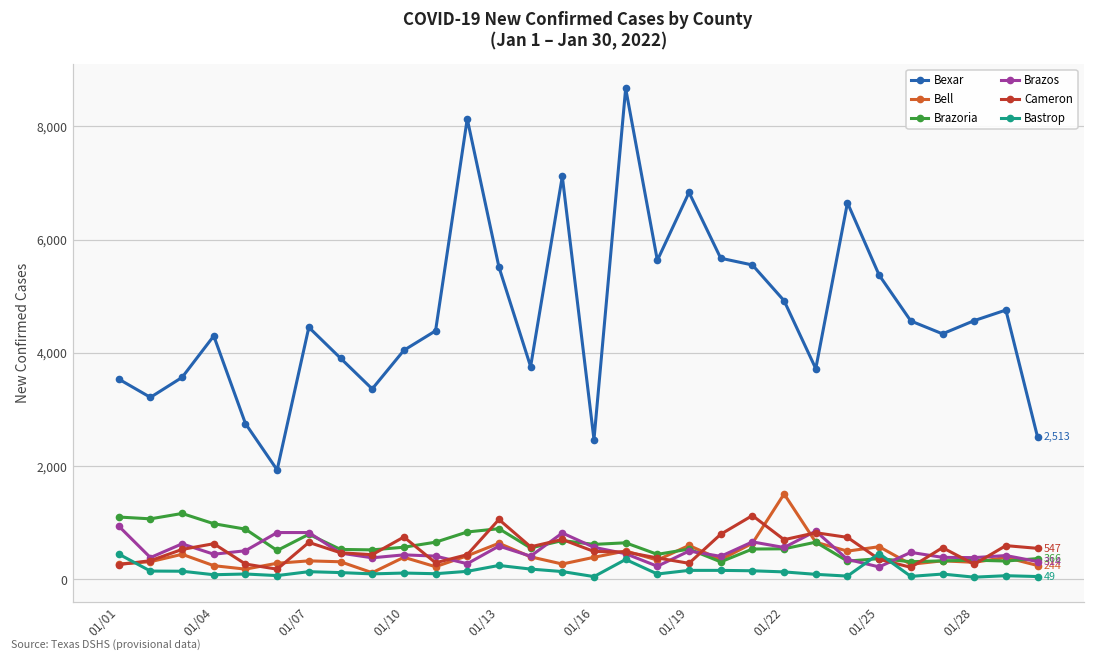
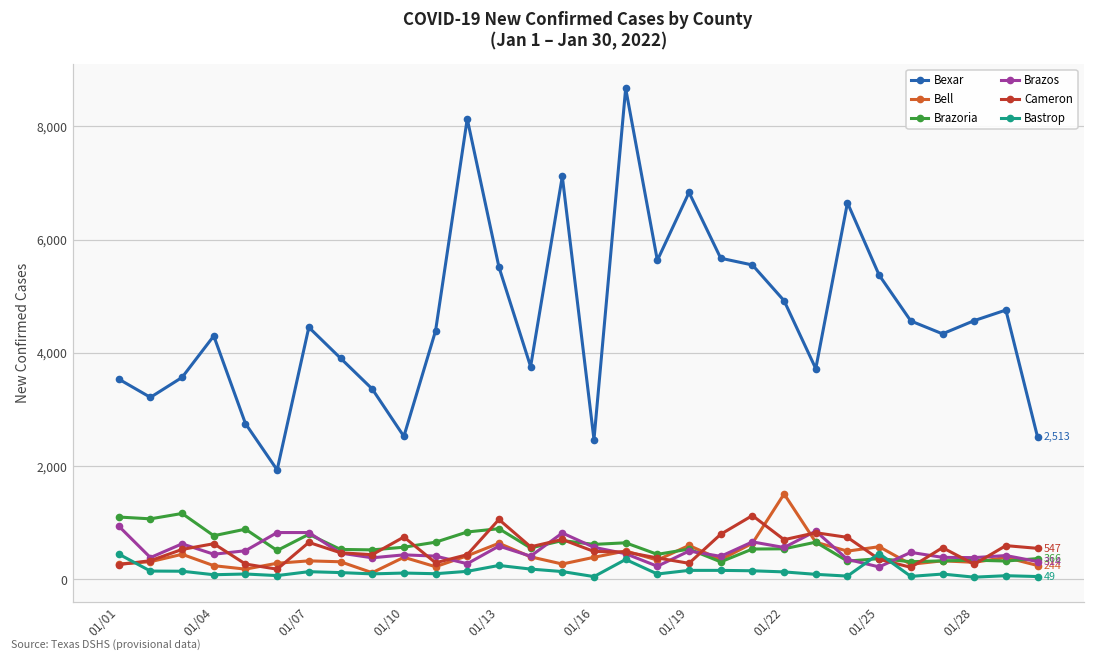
  {
    "Bexar": {
      "01/01": "3,500",
      "01/04": "4,300",
      "01/07": "4,500",
-     "01/10": "4,000",
+     "01/10": "2,500",
      "01/13": "5,500",
      "01/16": "2,500",
      "01/19": "6,800",
      "01/22": "4,900",
      "01/25": "5,400",
      "01/28": "4,600"
    },
    "Brazoria": {
      "01/01": "1,100",
-     "01/04": "1,000",
+     "01/04": "800",
      "01/10": "600",
      "01/13": "900",
      "01/16": "600"
    },
    "Brazos": {
      "01/01": "900",
      "01/04": "400",
      "01/16": "600",
      "01/25": "200"
    },
    "Bastrop": {
      "01/01": "400",
      "01/04": "100",
      "01/07": "100",
      "01/10": "100",
      "01/13": "200",
      "01/16": "0",
      "01/19": "200",
      "01/22": "100",
      "01/25": "500",
      "01/28": "0"
    }
  }
